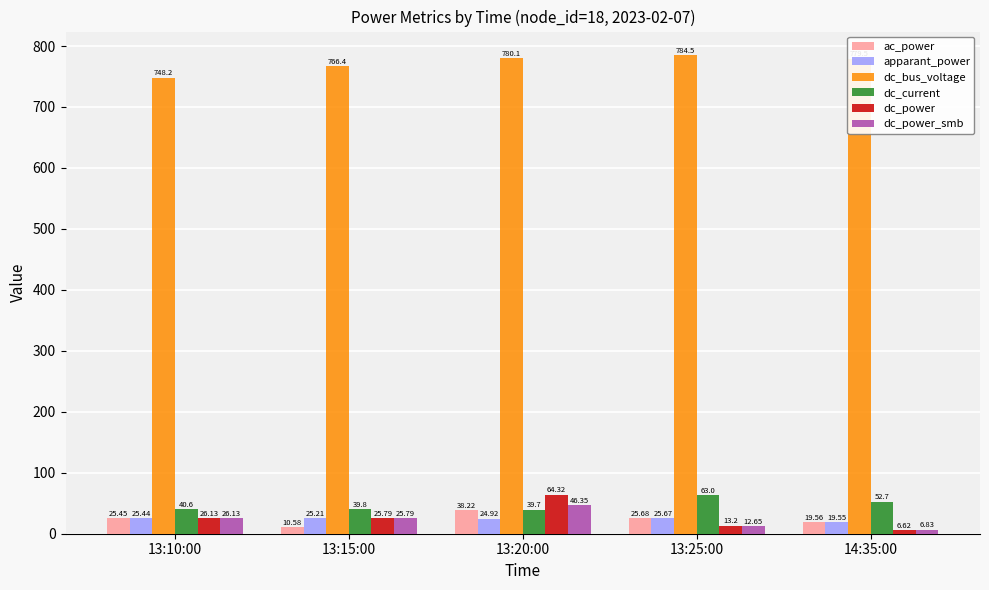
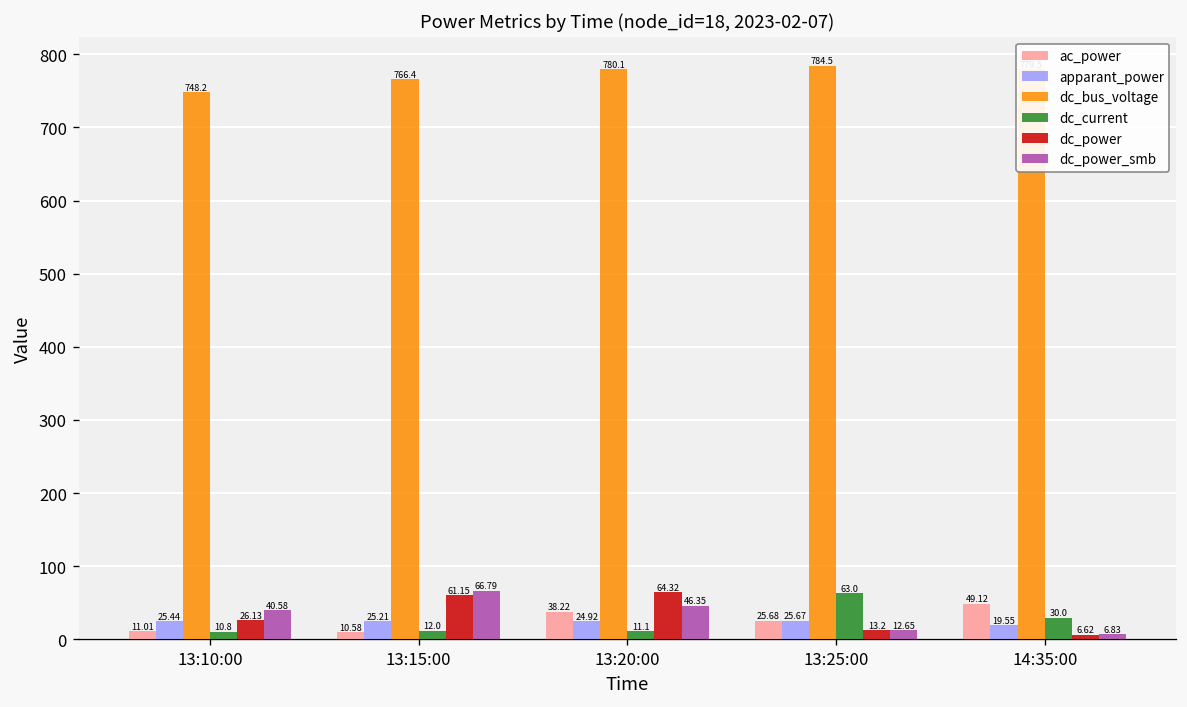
  {
    "ac_power": {
-     "13:10:00": 25.45,
+     "13:10:00": 11.01,
      "13:15:00": 10.58,
      "13:20:00": 38.22,
      "13:25:00": 25.68,
-     "14:35:00": 19.56
+     "14:35:00": 49.12
    },
    "apparant_power": {
      "13:10:00": 25.44,
      "13:15:00": 25.21,
      "13:20:00": 24.92,
      "13:25:00": 25.67,
      "14:35:00": 19.55
    },
    "dc_bus_voltage": {
      "13:10:00": 748.2,
      "13:15:00": 766.4,
      "13:20:00": 780.1,
      "13:25:00": 784.5
    },
    "dc_current": {
-     "13:10:00": 40.6,
-     "13:15:00": 39.8,
-     "13:20:00": 39.7,
+     "13:10:00": 10.8,
+     "13:15:00": 12.0,
+     "13:20:00": 11.1,
      "13:25:00": 63.0,
-     "14:35:00": 52.7
+     "14:35:00": 30.0
    },
    "dc_power": {
      "13:10:00": 26.13,
-     "13:15:00": 25.79,
+     "13:15:00": 61.15,
      "13:20:00": 64.32,
      "13:25:00": 13.2,
      "14:35:00": 6.62
    },
    "dc_power_smb": {
-     "13:10:00": 26.13,
-     "13:15:00": 25.79,
+     "13:10:00": 40.58,
+     "13:15:00": 66.79,
      "13:20:00": 46.35,
      "13:25:00": 12.65,
      "14:35:00": 6.83
    }
  }
